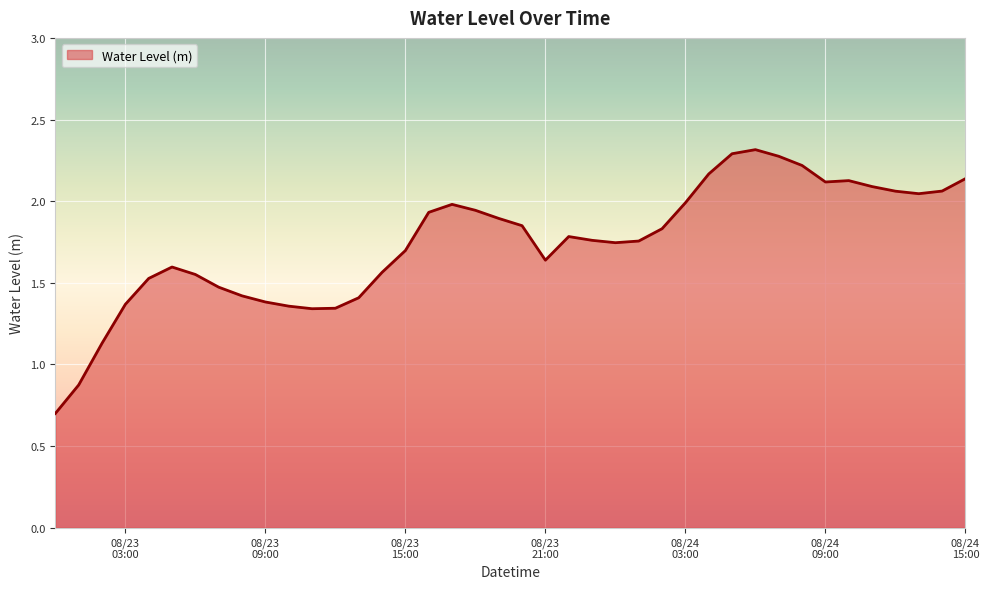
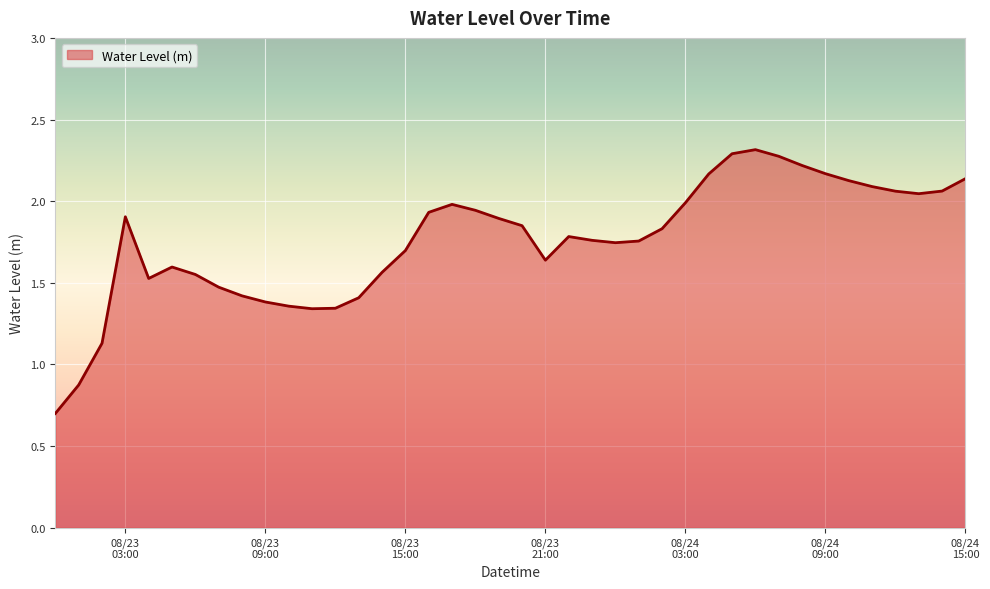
  {
-   "08/23 03:00": 1.37,
+   "08/23 03:00": 1.90,
    "08/23 09:00": 1.38,
    "08/23 15:00": 1.70,
    "08/23 21:00": 1.64,
    "08/24 03:00": 1.99,
-   "08/24 09:00": 2.12,
+   "08/24 09:00": 2.17,
    "08/24 15:00": 2.14
  }
